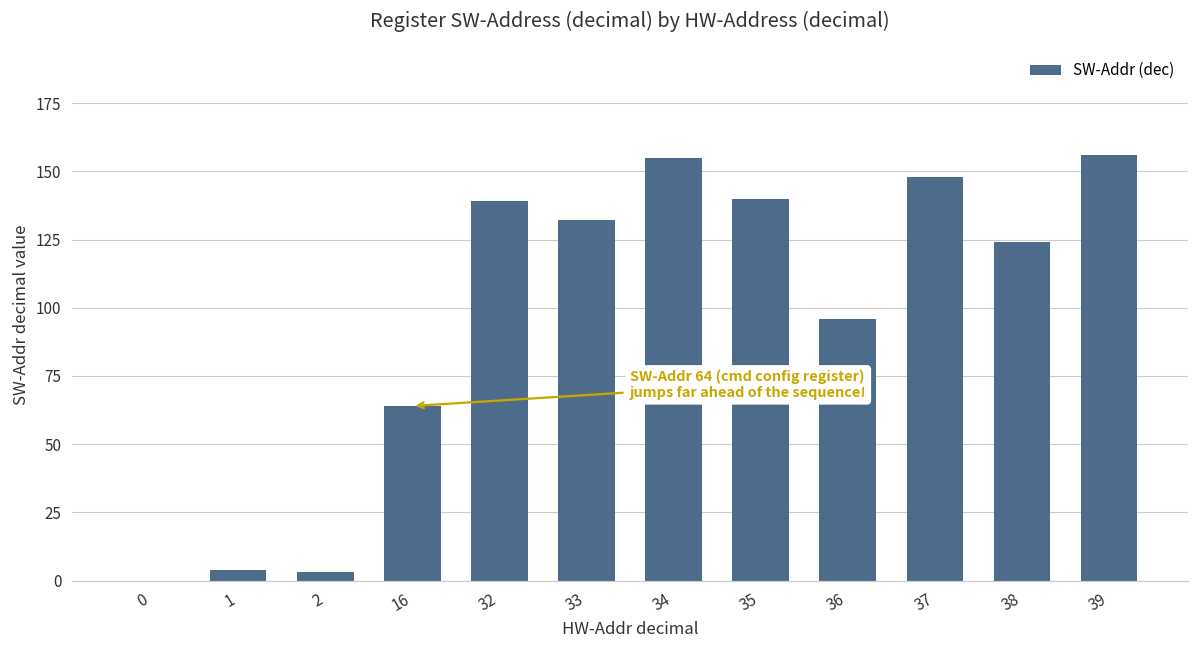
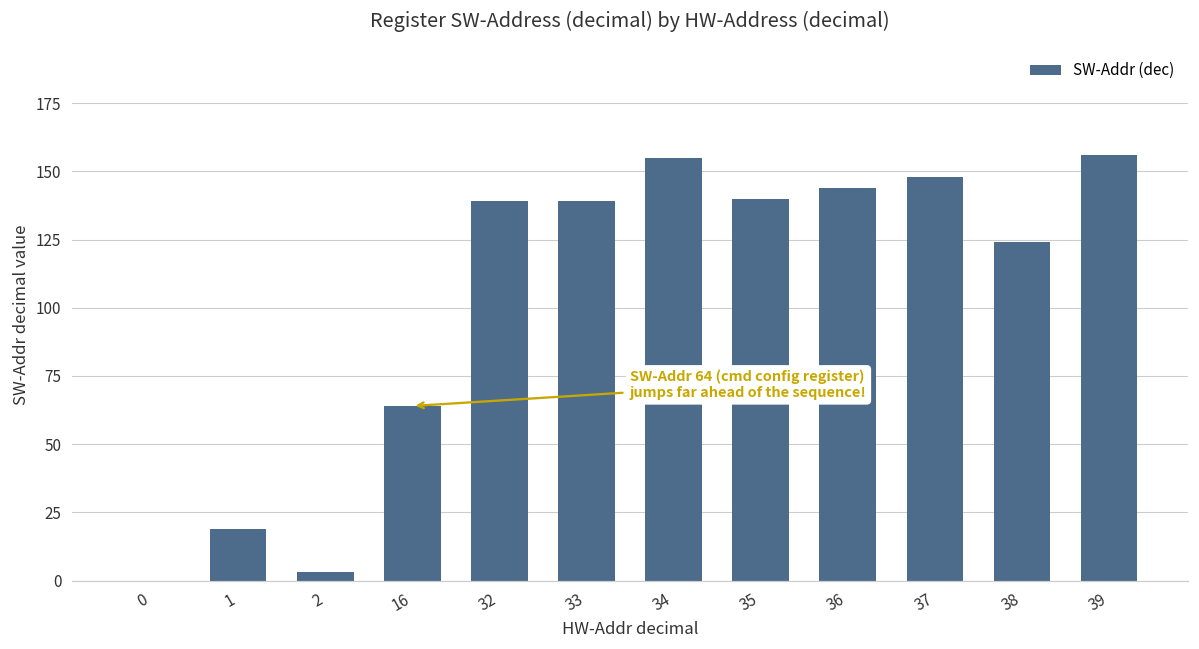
  {
    "0": 0,
-   "1": 4,
+   "1": 19,
    "2": 3,
    "32": 139,
-   "33": 132,
+   "33": 139,
    "34": 155,
    "35": 140,
-   "36": 96,
+   "36": 144,
    "37": 148,
    "38": 124,
    "39": 156
  }
